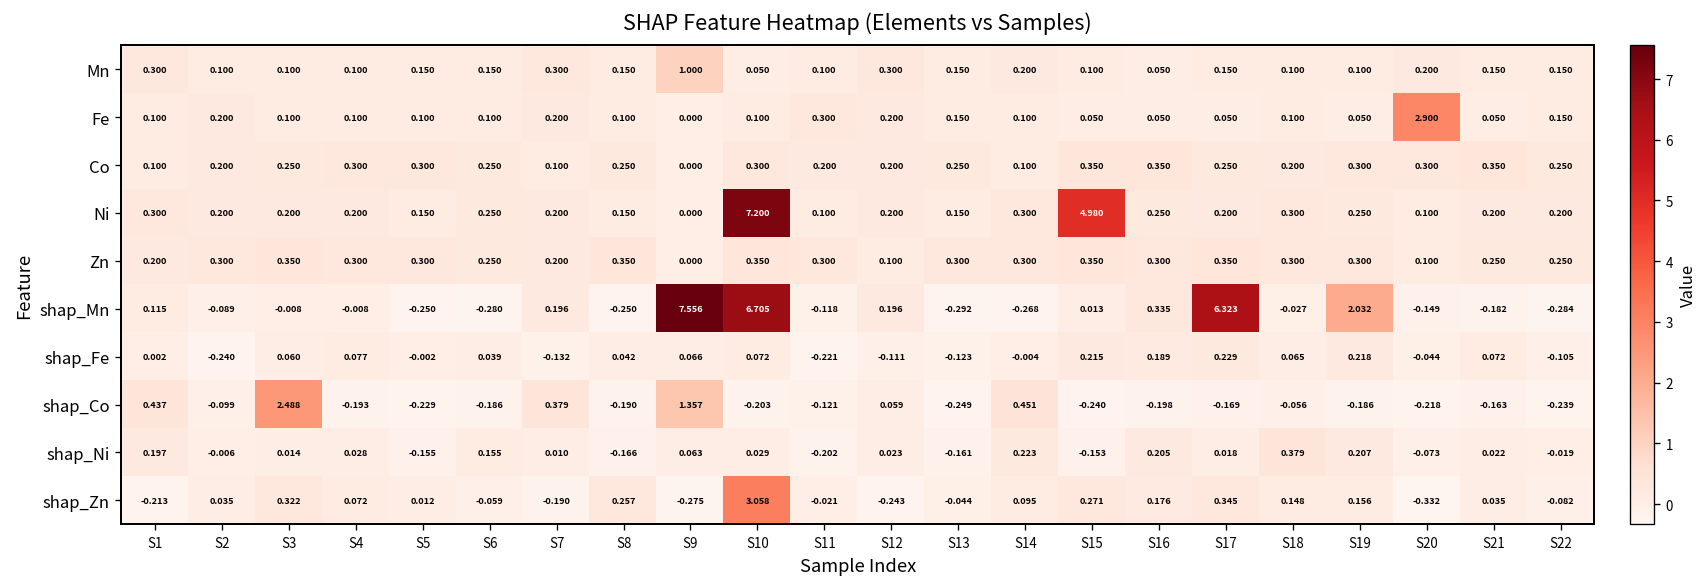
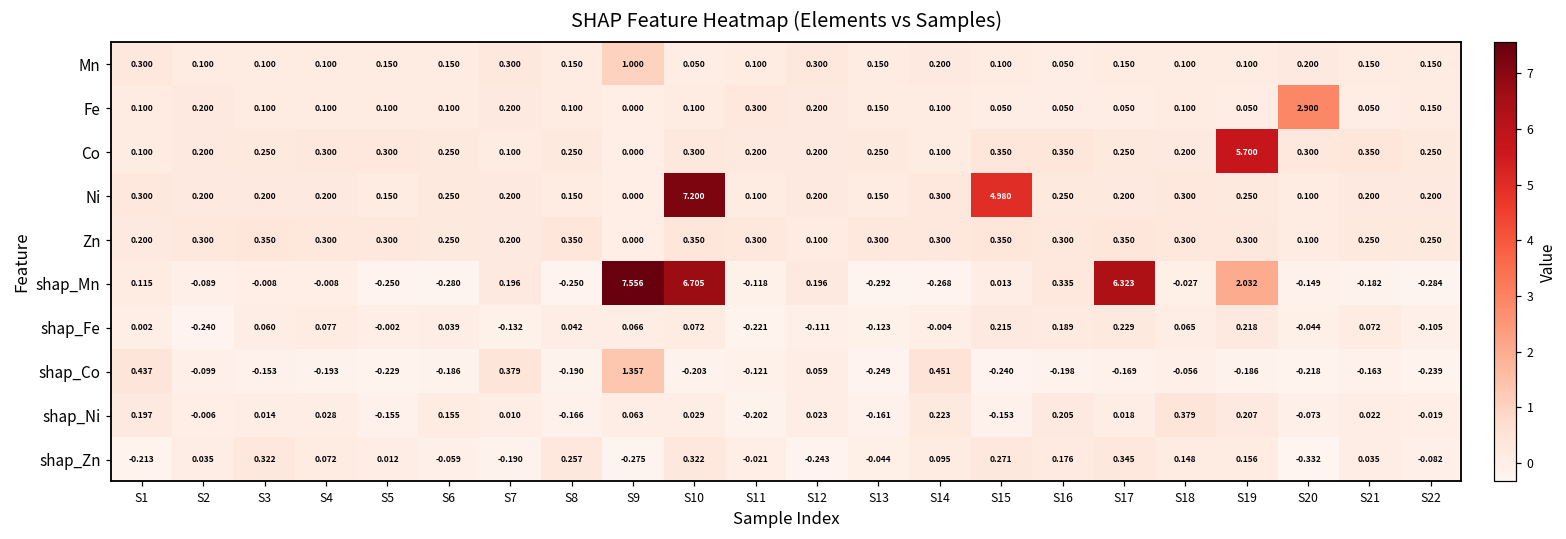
  {
    "Co": {
      "S1": 0.100,
      "S2": 0.200,
      "S3": 0.250,
      "S4": 0.300,
      "S5": 0.300,
      "S6": 0.250,
      "S7": 0.100,
      "S8": 0.250,
      "S9": 0.000,
      "S10": 0.300,
      "S11": 0.200,
      "S12": 0.200,
      "S13": 0.250,
      "S14": 0.100,
      "S15": 0.350,
      "S16": 0.350,
      "S17": 0.250,
      "S18": 0.200,
-     "S19": 0.300,
+     "S19": 5.700,
      "S20": 0.300,
      "S21": 0.350,
      "S22": 0.250
    },
    "shap_Co": {
      "S1": 0.437,
      "S2": -0.099,
-     "S3": 2.488,
+     "S3": -0.153,
      "S4": -0.193,
      "S5": -0.229,
      "S6": -0.186,
      "S7": 0.379,
      "S8": -0.190,
      "S9": 1.357,
      "S10": -0.203,
      "S11": -0.121,
      "S12": 0.059,
      "S13": -0.249,
      "S14": 0.451,
      "S15": -0.240,
      "S16": -0.198,
      "S17": -0.169,
      "S18": -0.056,
      "S19": -0.186,
      "S20": -0.218,
      "S21": -0.163,
      "S22": -0.239
    },
    "shap_Zn": {
      "S1": -0.213,
      "S2": 0.035,
      "S3": 0.322,
      "S4": 0.072,
      "S5": 0.012,
      "S6": -0.059,
      "S7": -0.190,
      "S8": 0.257,
      "S9": -0.275,
-     "S10": 3.058,
+     "S10": 0.322,
      "S11": -0.021,
      "S12": -0.243,
      "S13": -0.044,
      "S14": 0.095,
      "S15": 0.271,
      "S16": 0.176,
      "S17": 0.345,
      "S18": 0.148,
      "S19": 0.156,
      "S20": -0.332,
      "S21": 0.035,
      "S22": -0.082
    }
  }
